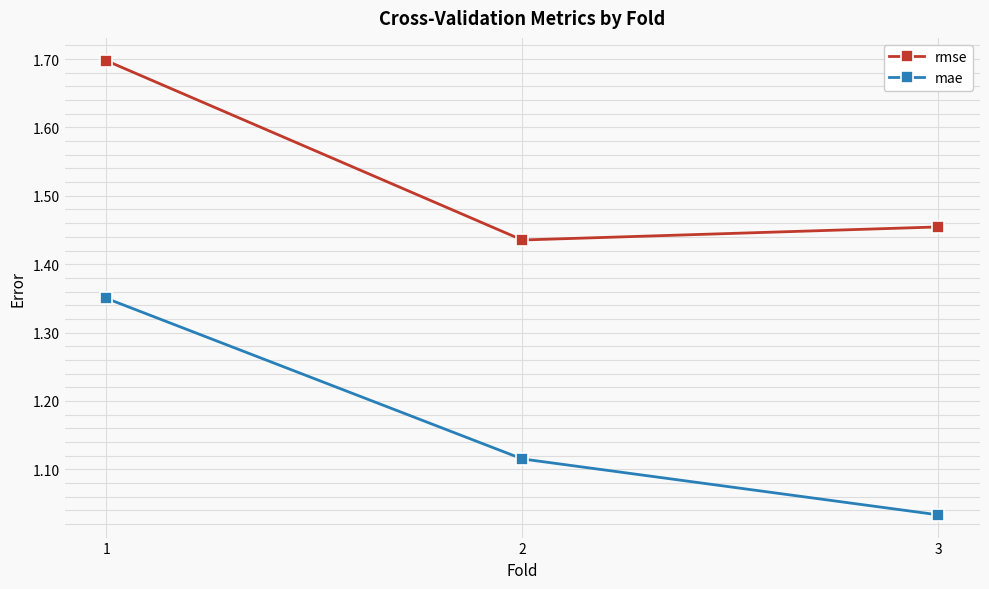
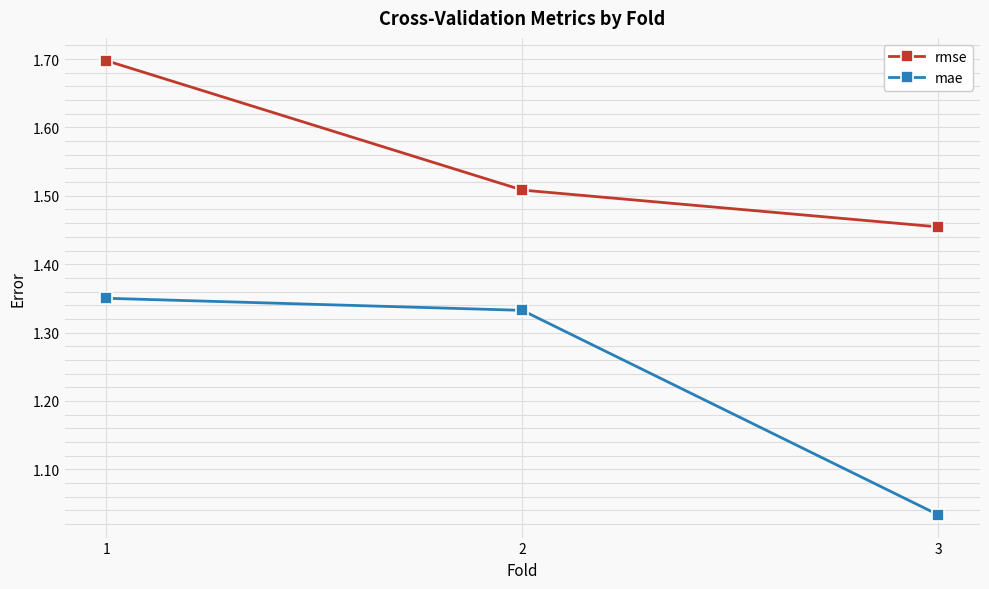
  {
    "rmse": {
      "1": 1.70,
-     "2": 1.44,
+     "2": 1.51,
      "3": 1.45
    },
    "mae": {
      "1": 1.35,
-     "2": 1.12,
+     "2": 1.33,
      "3": 1.03
    }
  }
